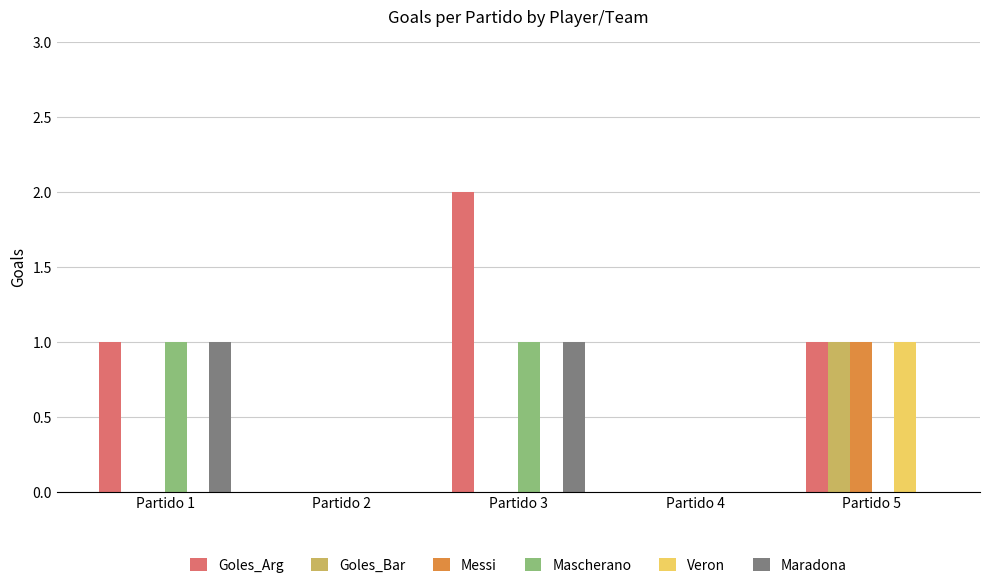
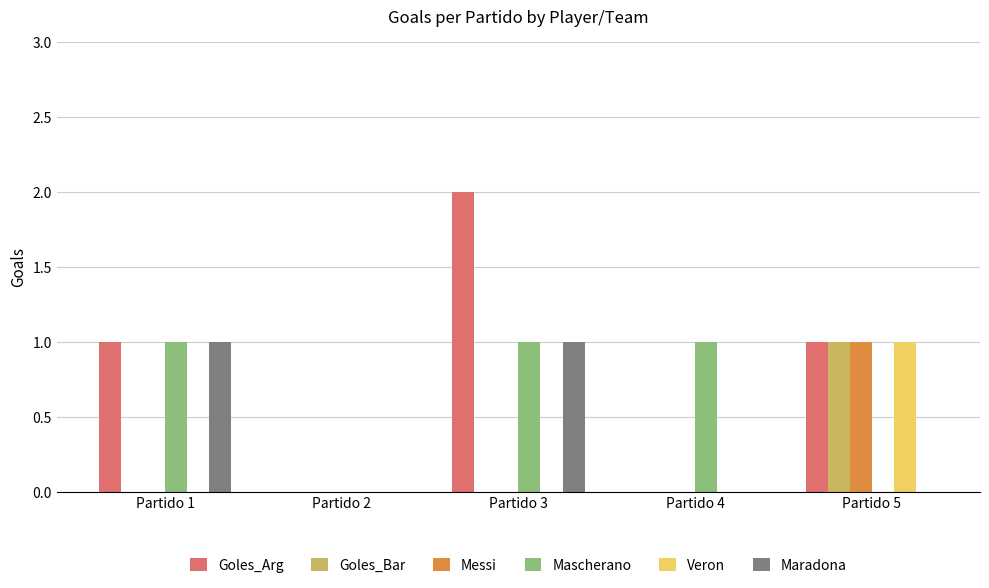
  {
    "Mascherano": {
      "Partido 1": 1,
      "Partido 2": 0,
      "Partido 3": 1,
-     "Partido 4": 0,
+     "Partido 4": 1,
      "Partido 5": 0
    },
    "Maradona": {
      "Partido 1": 1,
      "Partido 2": 0,
      "Partido 3": 1,
      "Partido 4": 0,
      "Partido 5": 0
    }
  }
